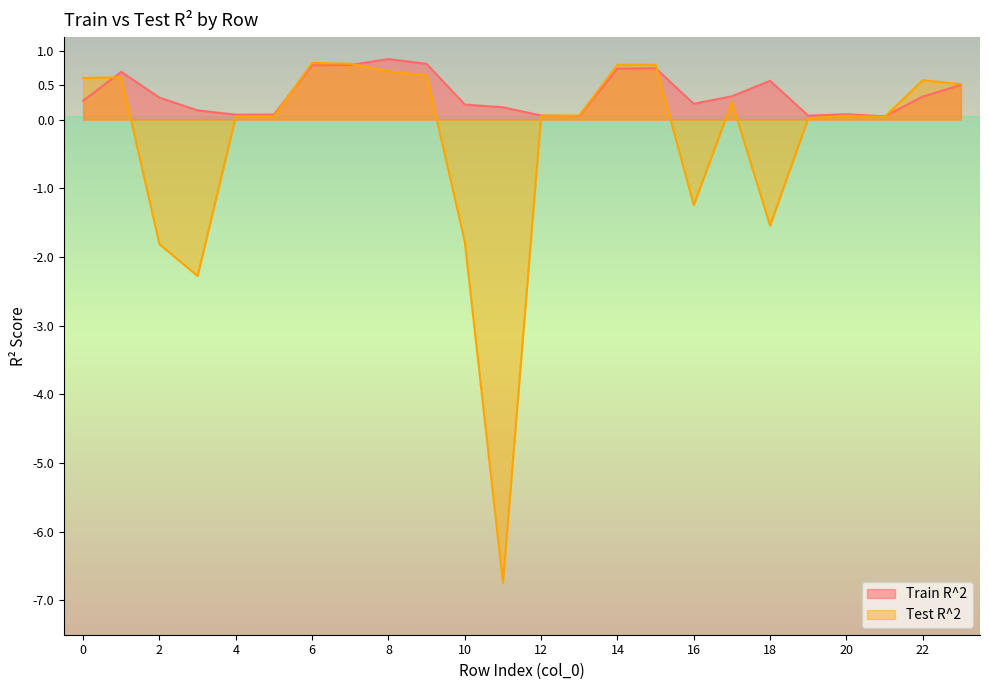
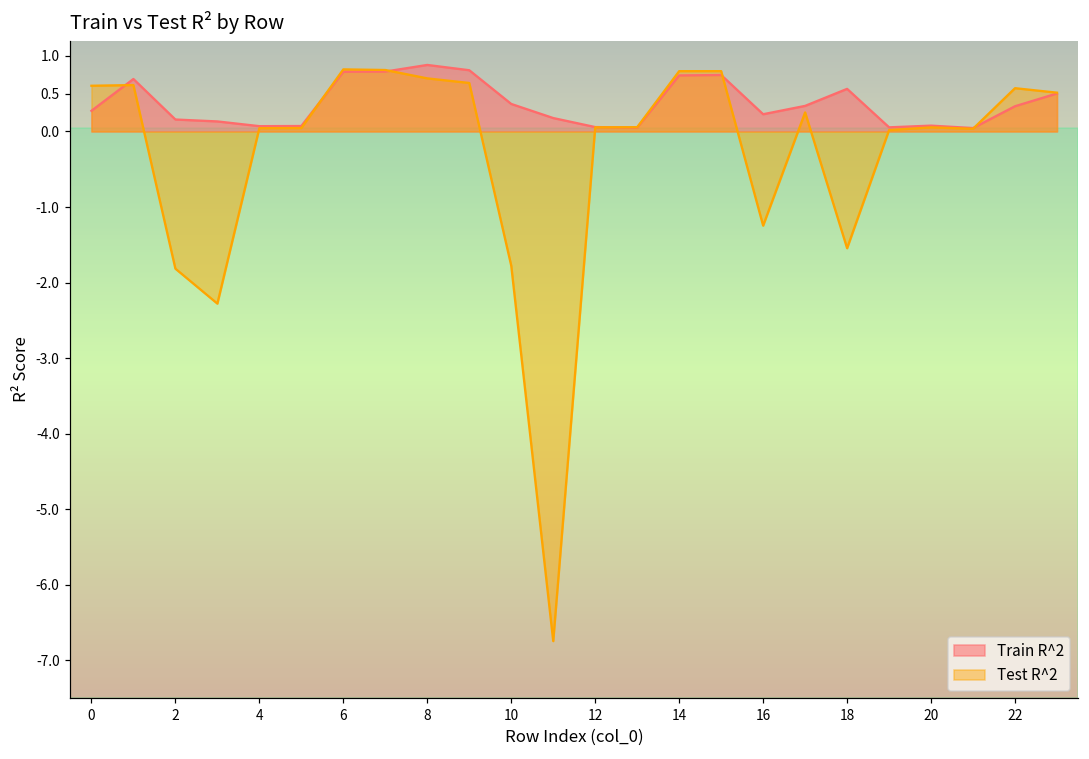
  {
    "Train R^2": {
      "0": 0.3,
-     "2": 0.3,
+     "2": 0.2,
      "8": 0.9,
-     "10": 0.2,
+     "10": 0.4,
      "14": 0.7,
      "16": 0.2,
      "18": 0.6,
      "22": 0.3
    }
  }
